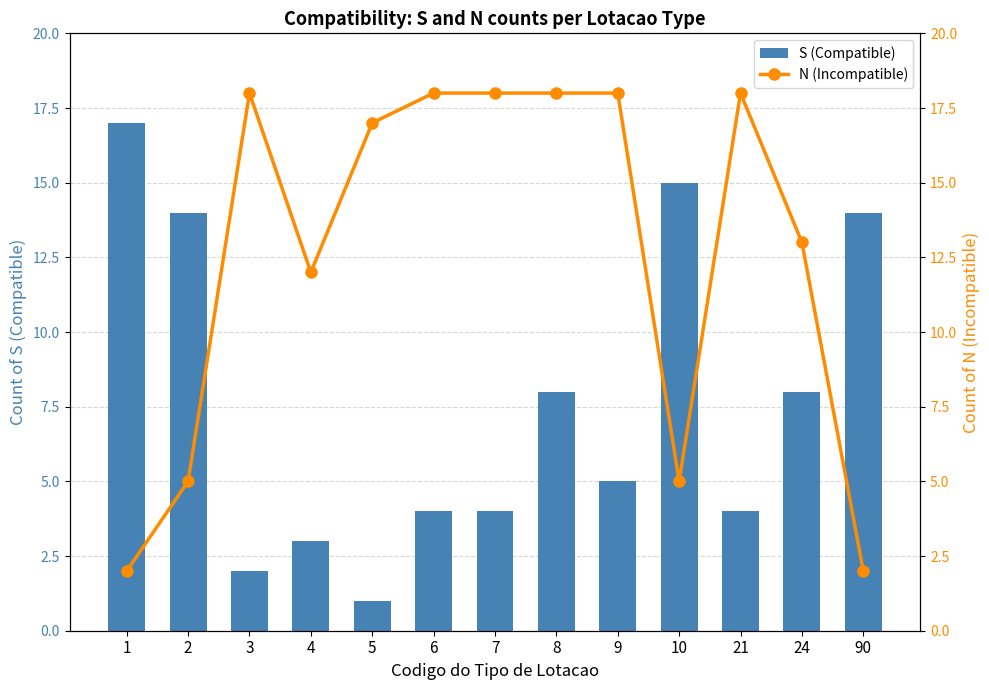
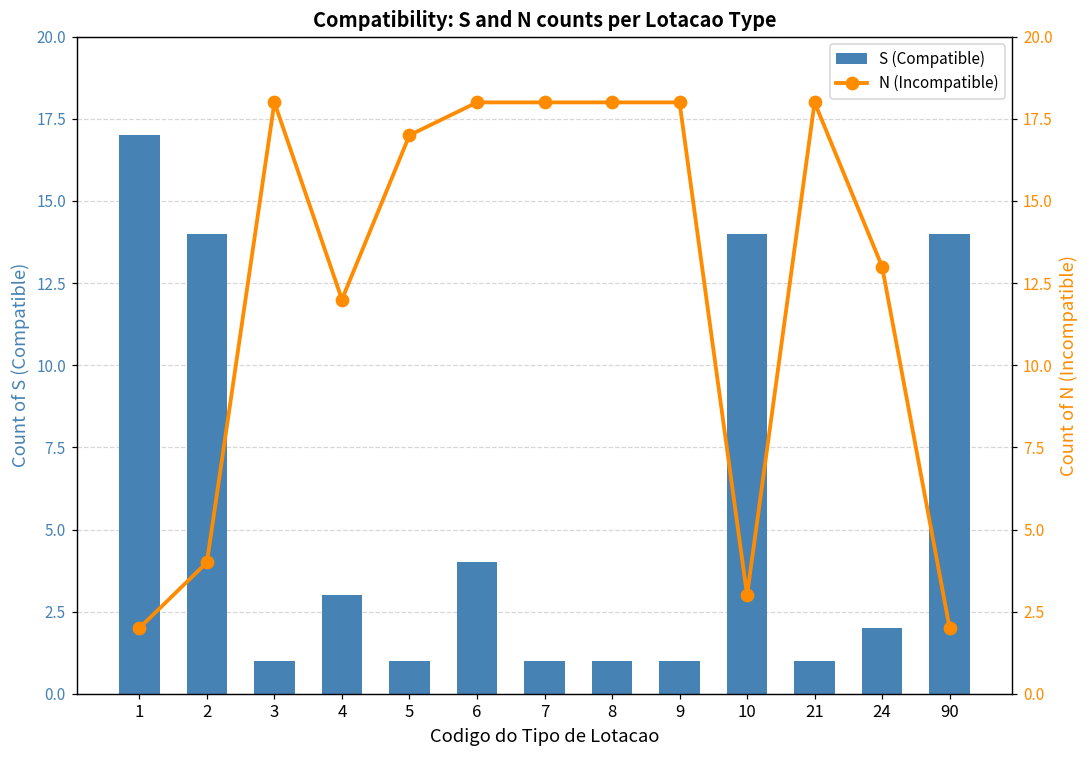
  {
    "S (Compatible)": {
      "1": 17,
      "2": 14,
-     "3": 2,
+     "3": 1,
      "4": 3,
      "5": 1,
      "6": 4,
-     "7": 4,
-     "8": 8,
-     "9": 5,
-     "10": 15,
-     "21": 4,
-     "24": 8,
+     "7": 1,
+     "8": 1,
+     "9": 1,
+     "10": 14,
+     "21": 1,
+     "24": 2,
      "90": 14
    },
    "N (Incompatible)": {
      "1": 2,
-     "2": 5,
+     "2": 4,
      "3": 18,
      "4": 12,
      "5": 17,
      "6": 18,
      "7": 18,
      "8": 18,
      "9": 18,
-     "10": 5,
+     "10": 3,
      "21": 18,
      "24": 13,
      "90": 2
    }
  }
